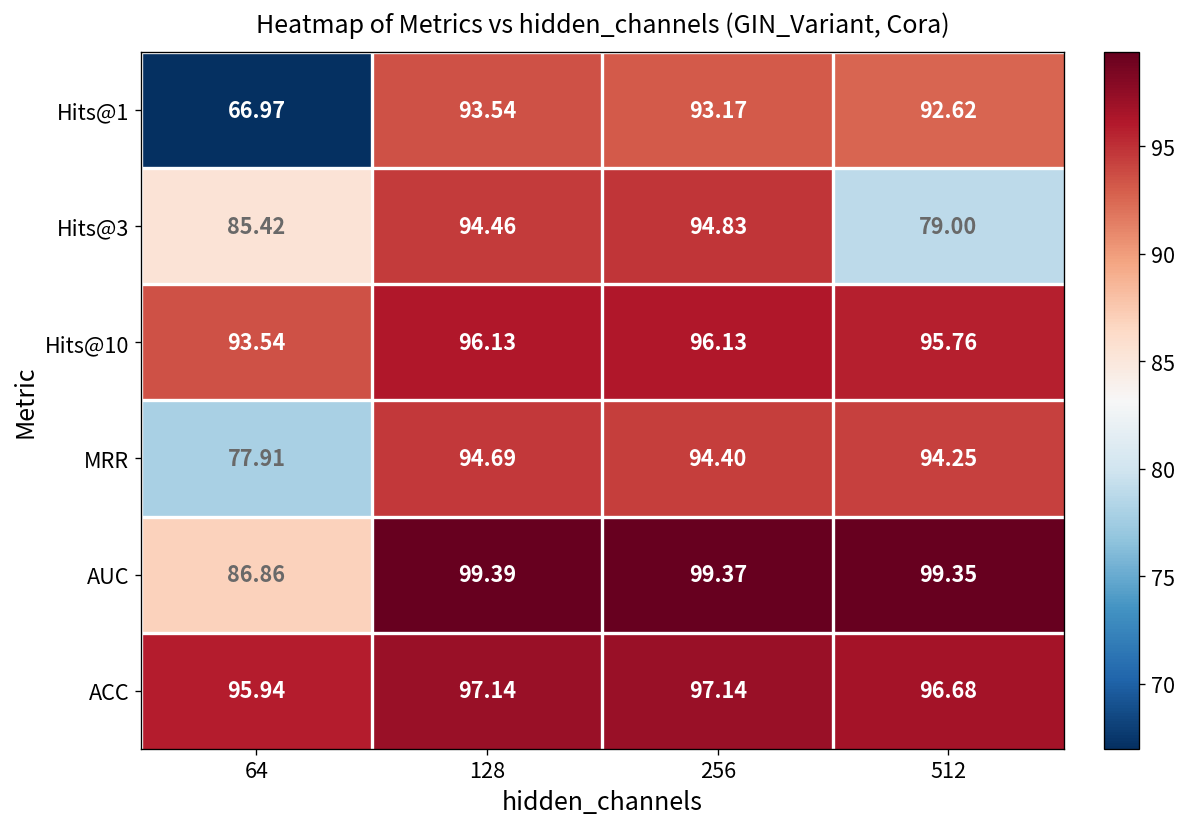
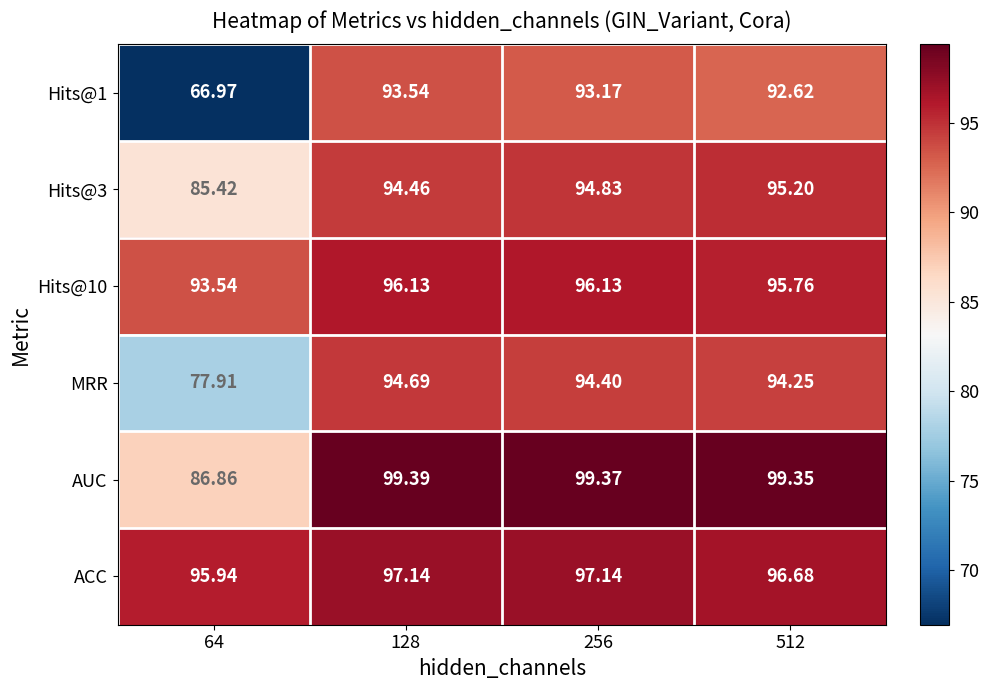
  {
    "Hits@1": {
      "64": 66.97,
      "128": 93.54,
      "256": 93.17,
      "512": 92.62
    },
    "Hits@3": {
      "64": 85.42,
      "128": 94.46,
      "256": 94.83,
-     "512": 79.00
+     "512": 95.20
    },
    "Hits@10": {
      "64": 93.54,
      "128": 96.13,
      "256": 96.13,
      "512": 95.76
    },
    "MRR": {
      "64": 77.91,
      "128": 94.69,
      "256": 94.40,
      "512": 94.25
    },
    "AUC": {
      "64": 86.86,
      "128": 99.39,
      "256": 99.37,
      "512": 99.35
    },
    "ACC": {
      "64": 95.94,
      "128": 97.14,
      "256": 97.14,
      "512": 96.68
    }
  }
